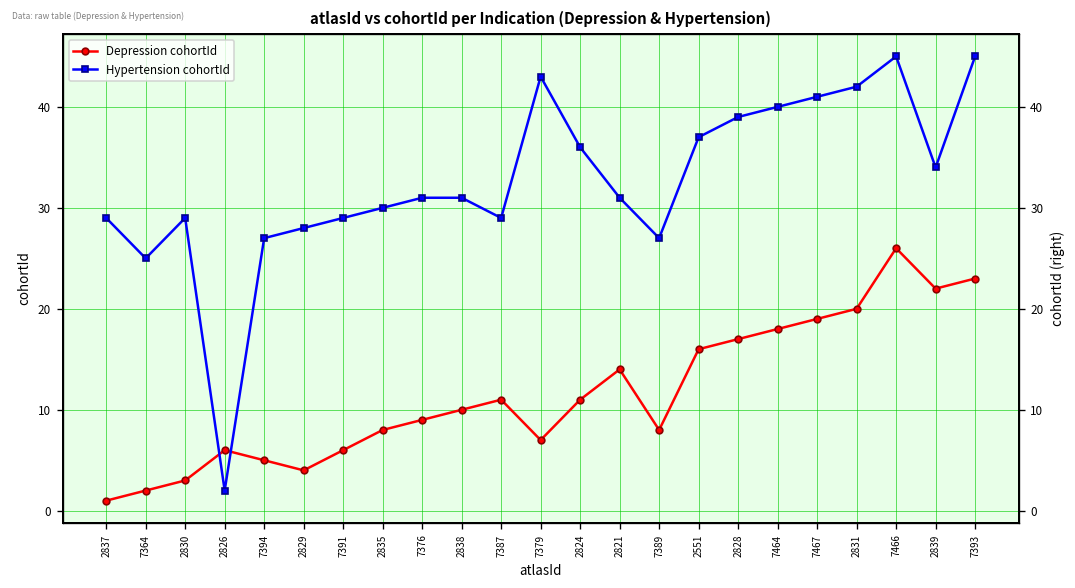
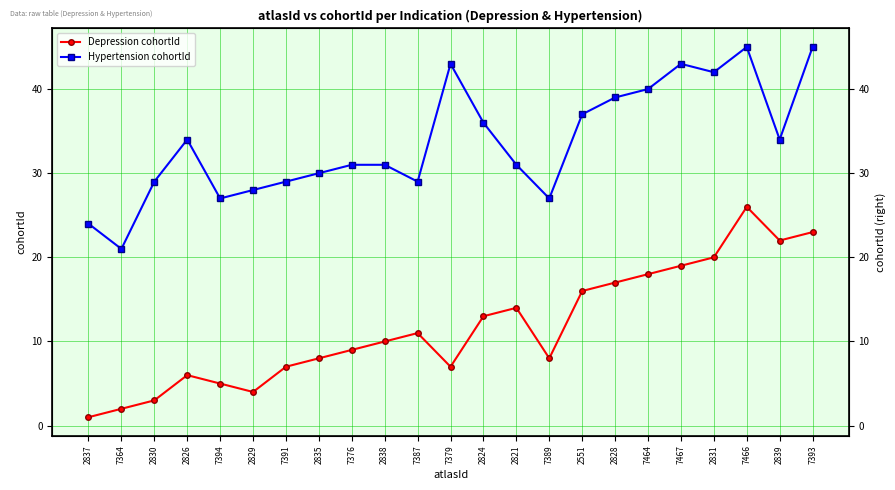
  {
    "Depression cohortId": {
      "2837": 1,
      "7364": 2,
      "2830": 3,
      "2826": 6,
      "7394": 5,
      "2829": 4,
-     "7391": 6,
+     "7391": 7,
      "2835": 8,
      "7376": 9,
      "2838": 10,
      "7387": 11,
      "7379": 7,
-     "2824": 11,
+     "2824": 13,
      "2821": 14,
      "7389": 8,
      "2551": 16,
      "2828": 17,
      "7464": 18,
      "7467": 19,
      "2831": 20,
      "7466": 26,
      "2839": 22,
      "7393": 23
    },
    "Hypertension cohortId": {
-     "2837": 29,
-     "7364": 25,
+     "2837": 24,
+     "7364": 21,
      "2830": 29,
-     "2826": 2,
+     "2826": 34,
      "7394": 27,
      "2829": 28,
      "7391": 29,
      "2835": 30,
      "7376": 31,
      "2838": 31,
      "7387": 29,
      "7379": 43,
      "2824": 36,
      "2821": 31,
      "7389": 27,
      "2551": 37,
      "2828": 39,
      "7464": 40,
-     "7467": 41,
+     "7467": 43,
      "2831": 42,
      "7466": 45,
      "2839": 34,
      "7393": 45
    }
  }
